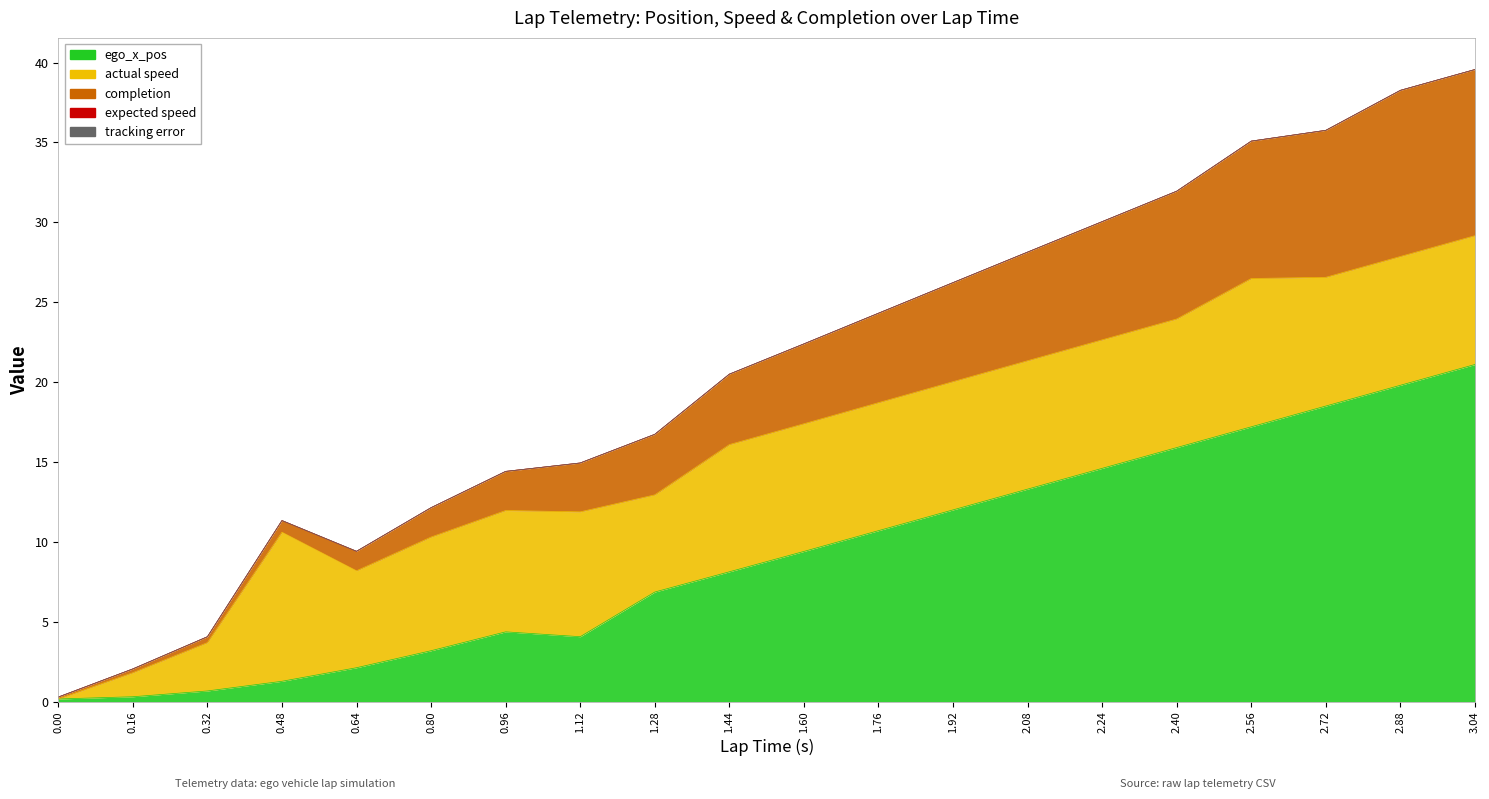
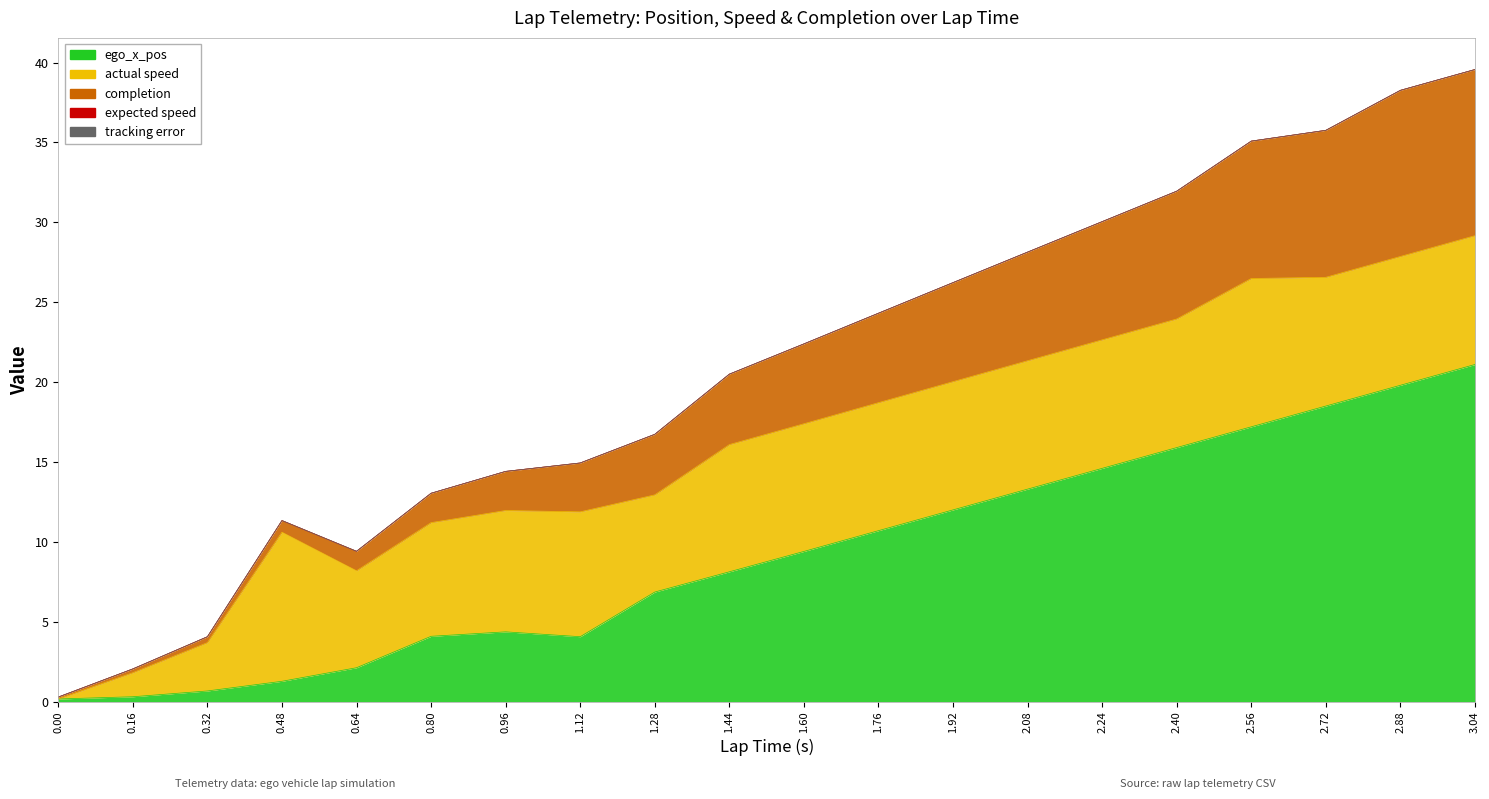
  {
    "ego_x_pos": {
      "0.16": 0.3,
      "0.32": 0.7,
      "0.48": 1.3,
      "0.64": 2.1,
-     "0.80": 3.2,
+     "0.80": 4.1,
      "0.96": 4.4,
      "1.12": 4.1,
      "1.28": 6.9,
      "1.44": 8.1,
      "1.60": 9.4,
      "1.76": 10.7,
      "1.92": 12.0,
      "2.08": 13.3,
      "2.24": 14.6,
      "2.40": 15.9,
      "2.56": 17.2,
      "2.72": 18.5,
      "2.88": 19.8,
      "3.04": 21.1
    },
    "actual speed": {
      "0.16": 1.5,
      "0.32": 3.0,
      "0.48": 9.3,
      "0.64": 6.1,
      "0.80": 7.1,
      "0.96": 7.6,
      "1.12": 7.8,
      "1.28": 6.1,
      "1.44": 8.0,
      "1.60": 8.0,
      "1.76": 8.0,
      "1.92": 8.0,
      "2.08": 8.0,
      "2.24": 8.0,
      "2.40": 8.0,
      "2.56": 9.3,
      "2.72": 8.1,
      "2.88": 8.1,
      "3.04": 8.1
    }
  }
